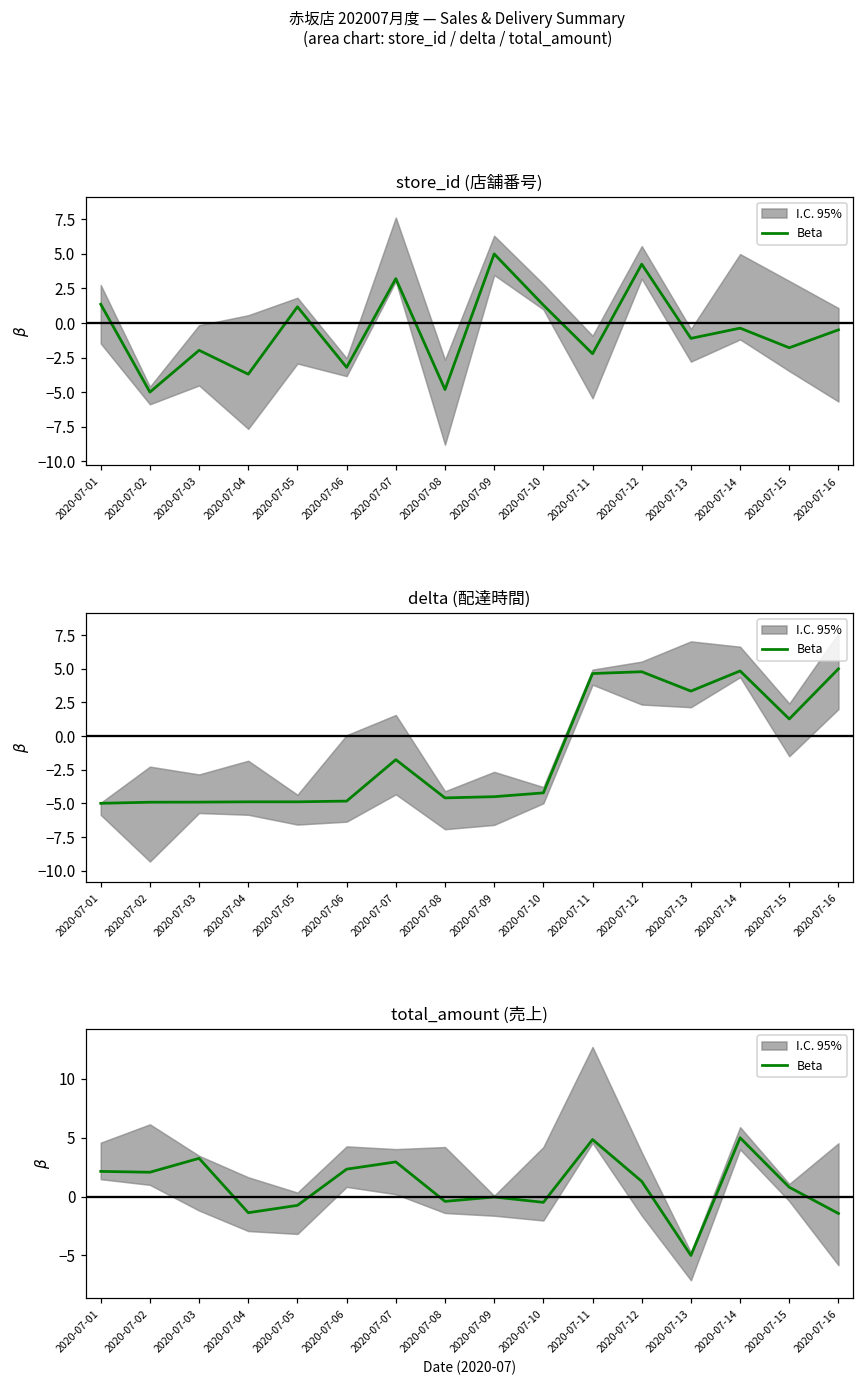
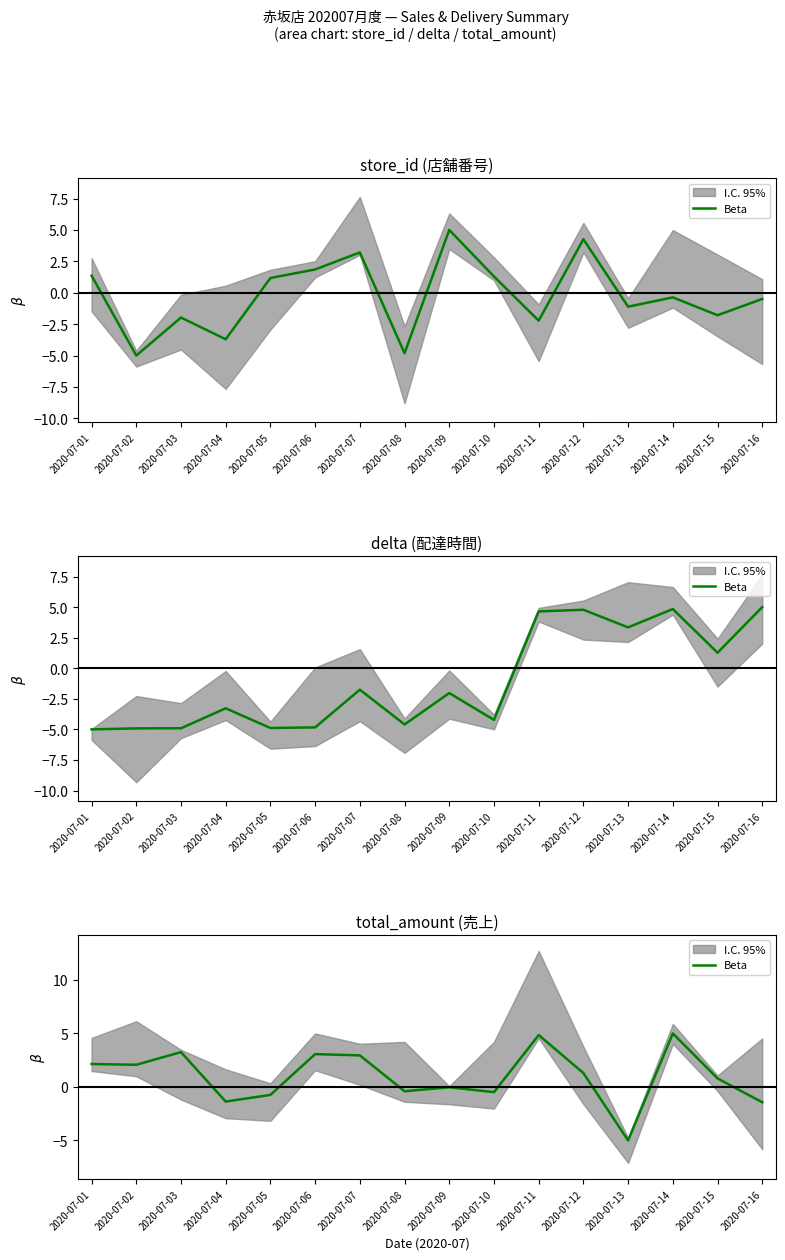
  {
    "store_id (店舗番号)": {
      "Beta": {
        "2020-07-01": 1.4,
        "2020-07-02": -5.0,
        "2020-07-03": -2.0,
        "2020-07-04": -3.7,
        "2020-07-05": 1.2,
-       "2020-07-06": -3.2,
+       "2020-07-06": 1.9,
        "2020-07-07": 3.2,
        "2020-07-08": -4.8,
        "2020-07-09": 5.0,
        "2020-07-10": 1.3,
        "2020-07-11": -2.2,
        "2020-07-12": 4.3,
        "2020-07-13": -1.1,
        "2020-07-14": -0.4,
        "2020-07-15": -1.8,
        "2020-07-16": -0.5
      }
    },
    "delta (配達時間)": {
      "Beta": {
        "2020-07-02": -4.9,
        "2020-07-03": -4.9,
-       "2020-07-04": -4.9,
+       "2020-07-04": -3.3,
        "2020-07-05": -4.9,
        "2020-07-06": -4.8,
        "2020-07-07": -1.8,
        "2020-07-08": -4.6,
-       "2020-07-09": -4.5,
+       "2020-07-09": -2.0,
        "2020-07-10": -4.2,
        "2020-07-11": 4.6,
        "2020-07-12": 4.8,
        "2020-07-13": 3.3,
        "2020-07-14": 4.8,
        "2020-07-15": 1.3,
        "2020-07-16": 5.0
      }
    },
    "total_amount (売上)": {
      "Beta": {
        "2020-07-01": 2.1,
        "2020-07-02": 2.1,
        "2020-07-04": -1.4,
        "2020-07-05": -0.7,
-       "2020-07-06": 2.3,
+       "2020-07-06": 3.1,
        "2020-07-07": 2.9,
        "2020-07-08": -0.4,
        "2020-07-10": -0.5,
        "2020-07-11": 4.8,
        "2020-07-12": 1.3,
        "2020-07-13": -5.0,
        "2020-07-14": 5.0,
        "2020-07-15": 0.8,
        "2020-07-16": -1.4
      }
    }
  }
